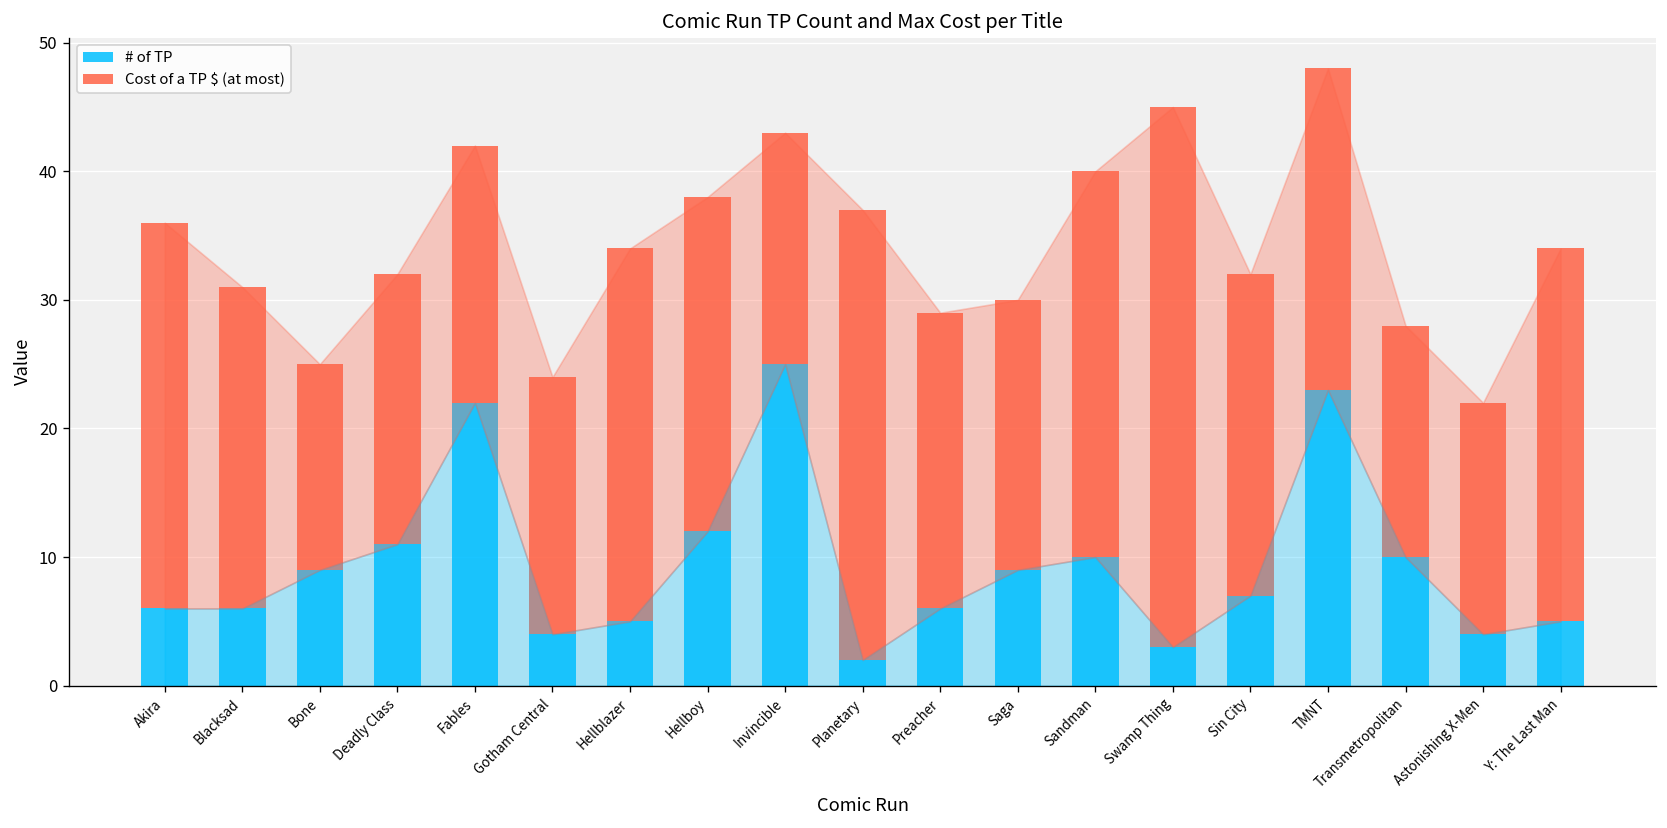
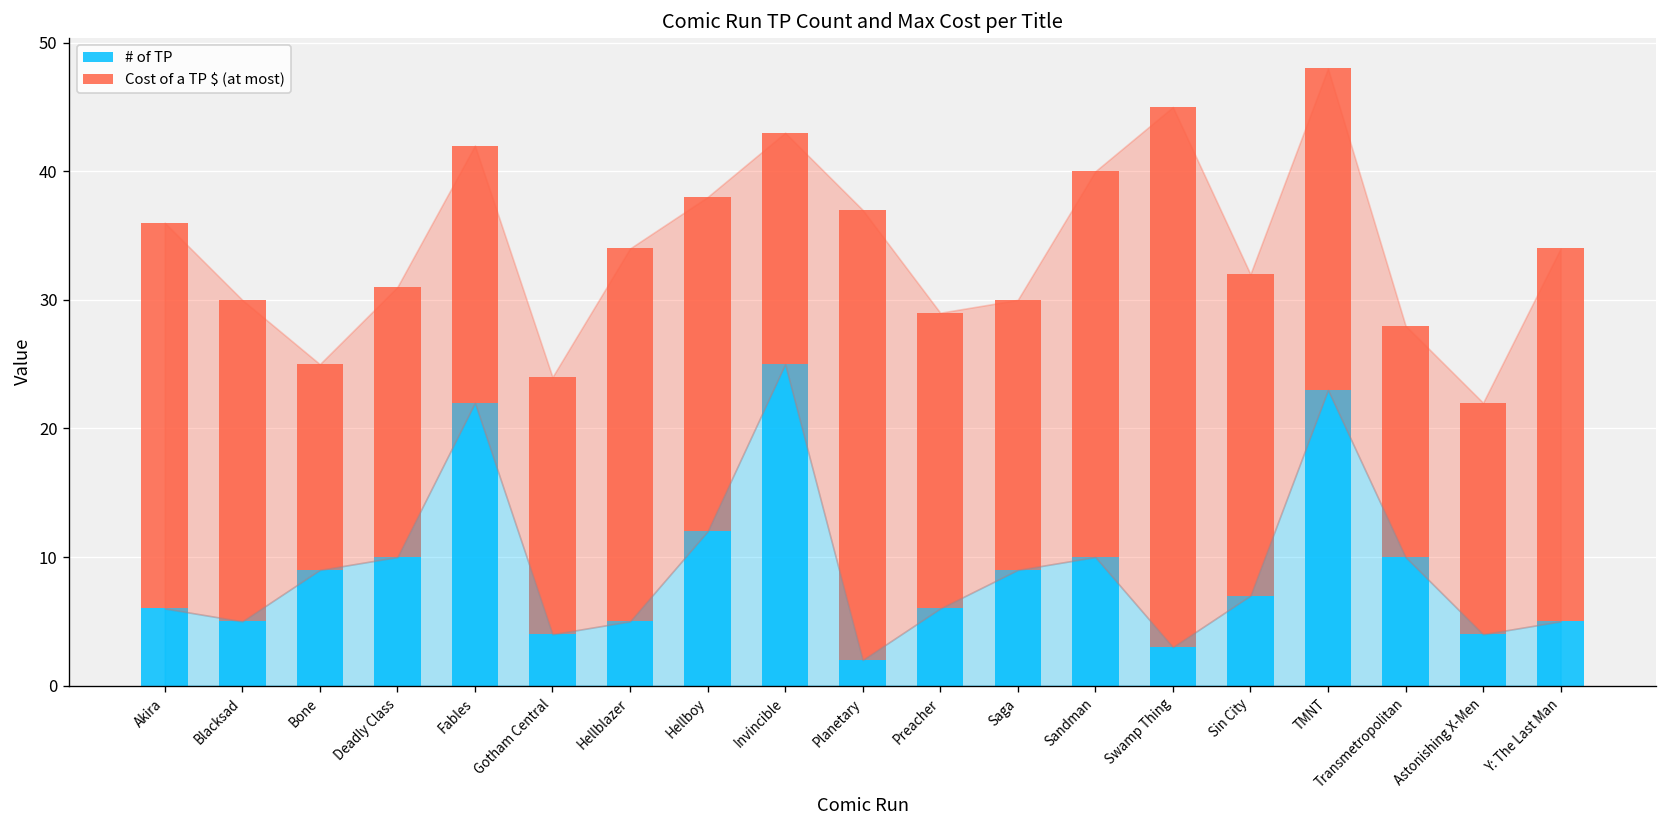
  {
    "# of TP": {
      "Akira": 6,
-     "Blacksad": 6,
+     "Blacksad": 5,
      "Bone": 9,
-     "Deadly Class": 11,
+     "Deadly Class": 10,
      "Fables": 22,
      "Gotham Central": 4,
      "Hellblazer": 5,
      "Hellboy": 12,
      "Invincible": 25,
      "Planetary": 2,
      "Preacher": 6,
      "Saga": 9,
      "Sandman": 10,
      "Swamp Thing": 3,
      "Sin City": 7,
      "TMNT": 23,
      "Transmetropolitan": 10,
      "Astonishing X-Men": 4,
      "Y: The Last Man": 5
    },
    "Cost of a TP $ (at most)": {
      "Akira": 30,
      "Blacksad": 25,
      "Bone": 16,
      "Deadly Class": 21,
      "Fables": 20,
      "Gotham Central": 20,
      "Hellblazer": 29,
      "Hellboy": 26,
      "Invincible": 18,
      "Planetary": 35,
      "Preacher": 23,
      "Saga": 21,
      "Sandman": 30,
      "Swamp Thing": 42,
      "Sin City": 25,
      "TMNT": 25,
      "Transmetropolitan": 18,
      "Astonishing X-Men": 18,
      "Y: The Last Man": 29
    }
  }
